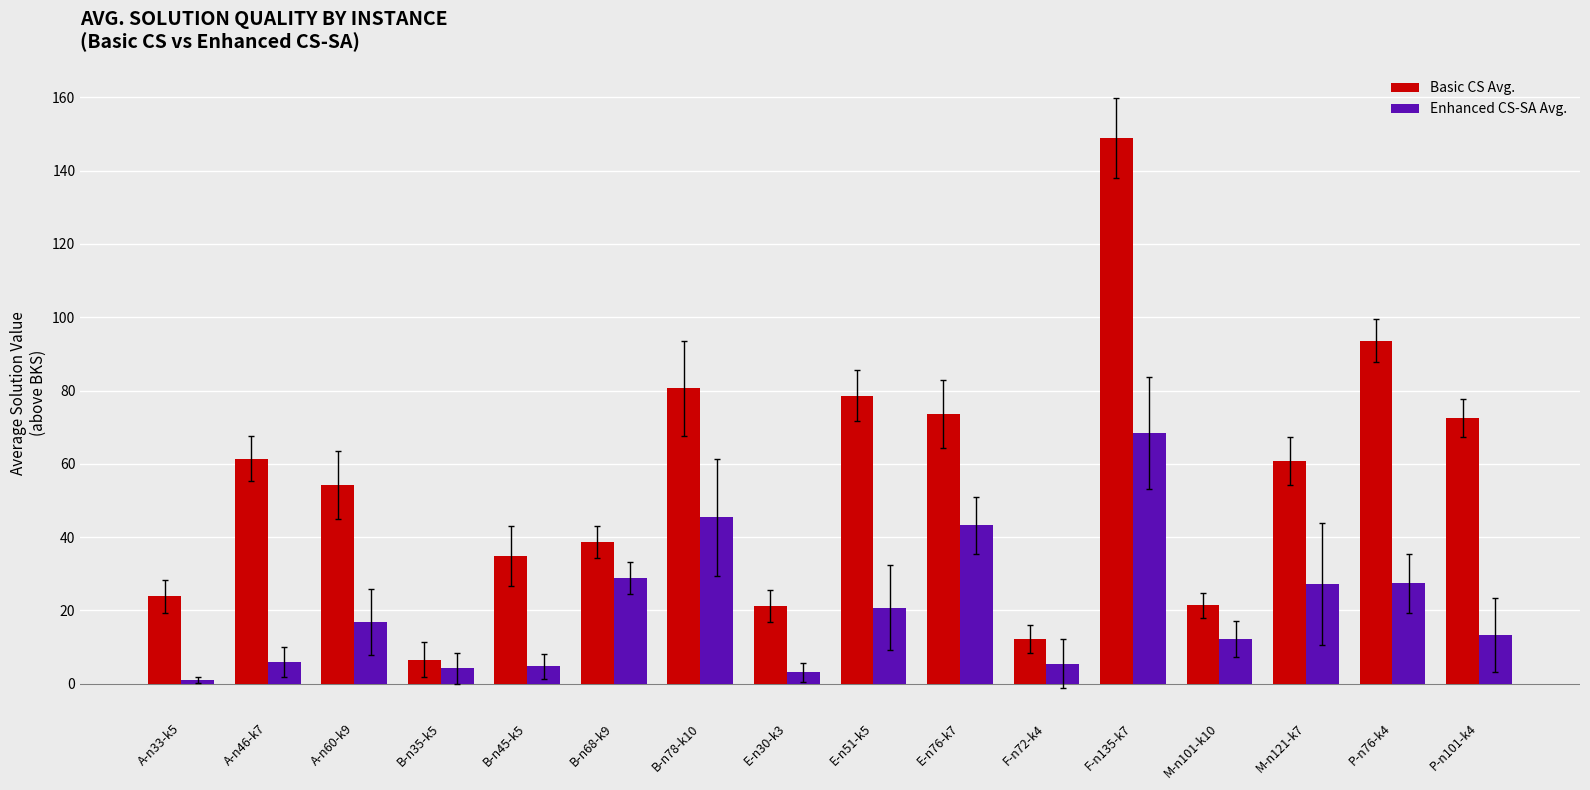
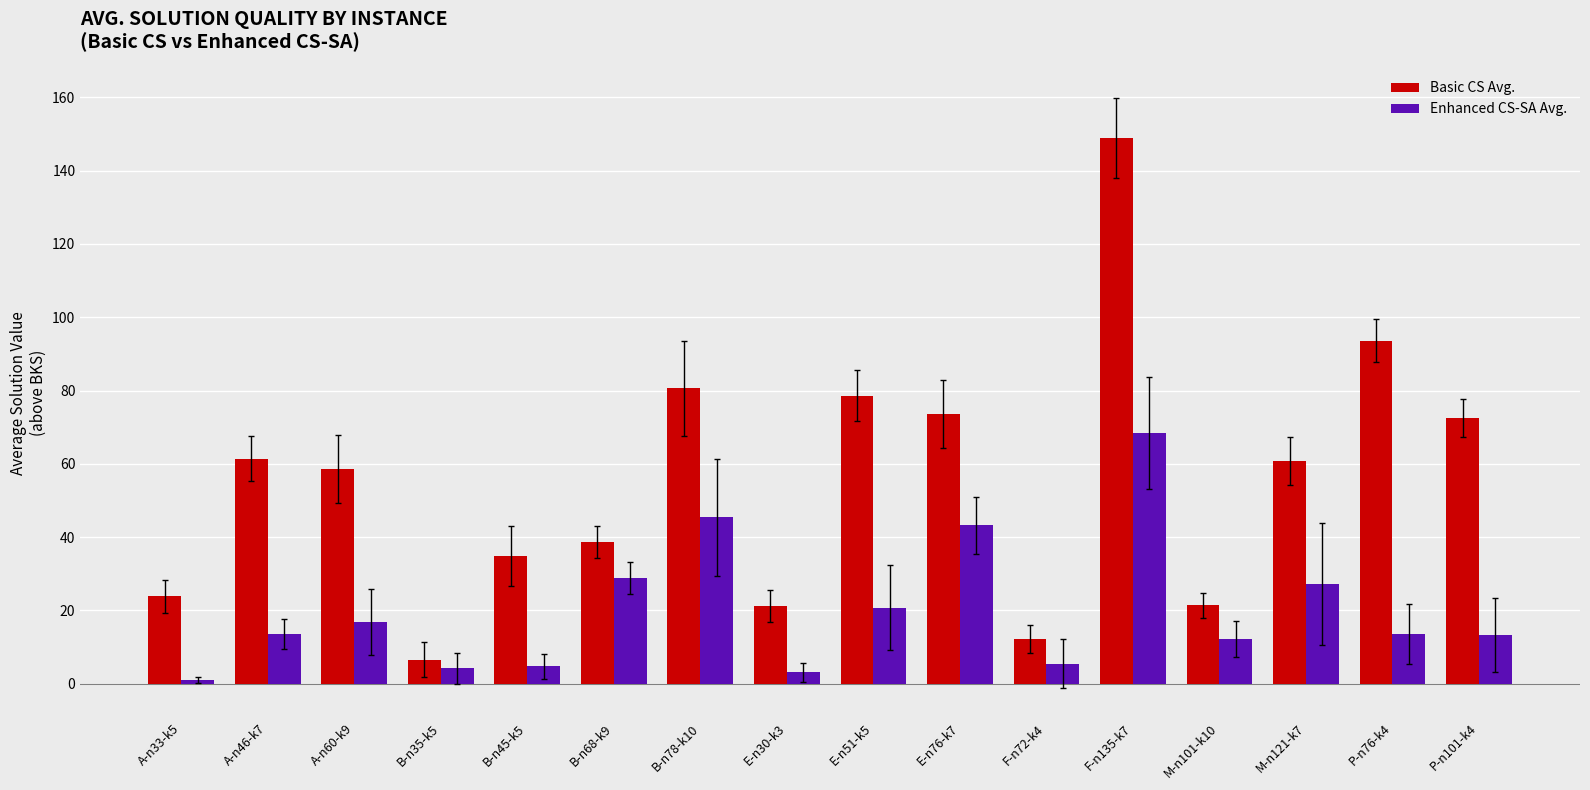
  {
    "Basic CS Avg.": {
      "A-n33-k5": 24,
      "A-n46-k7": 61,
-     "A-n60-k9": 54,
+     "A-n60-k9": 59,
      "B-n35-k5": 7,
      "B-n45-k5": 35,
      "B-n68-k9": 39,
      "B-n78-k10": 81,
      "E-n30-k3": 21,
      "E-n51-k5": 79,
      "E-n76-k7": 74,
      "F-n72-k4": 12,
      "F-n135-k7": 149,
      "M-n101-k10": 21,
      "M-n121-k7": 61,
      "P-n76-k4": 94,
      "P-n101-k4": 72
    },
    "Enhanced CS-SA Avg.": {
      "A-n33-k5": 1,
-     "A-n46-k7": 6,
+     "A-n46-k7": 14,
      "A-n60-k9": 17,
      "B-n35-k5": 4,
      "B-n45-k5": 5,
      "B-n68-k9": 29,
      "B-n78-k10": 45,
      "E-n30-k3": 3,
      "E-n51-k5": 21,
      "E-n76-k7": 43,
      "F-n72-k4": 6,
      "F-n135-k7": 68,
      "M-n101-k10": 12,
      "M-n121-k7": 27,
-     "P-n76-k4": 27,
+     "P-n76-k4": 14,
      "P-n101-k4": 13
    }
  }
